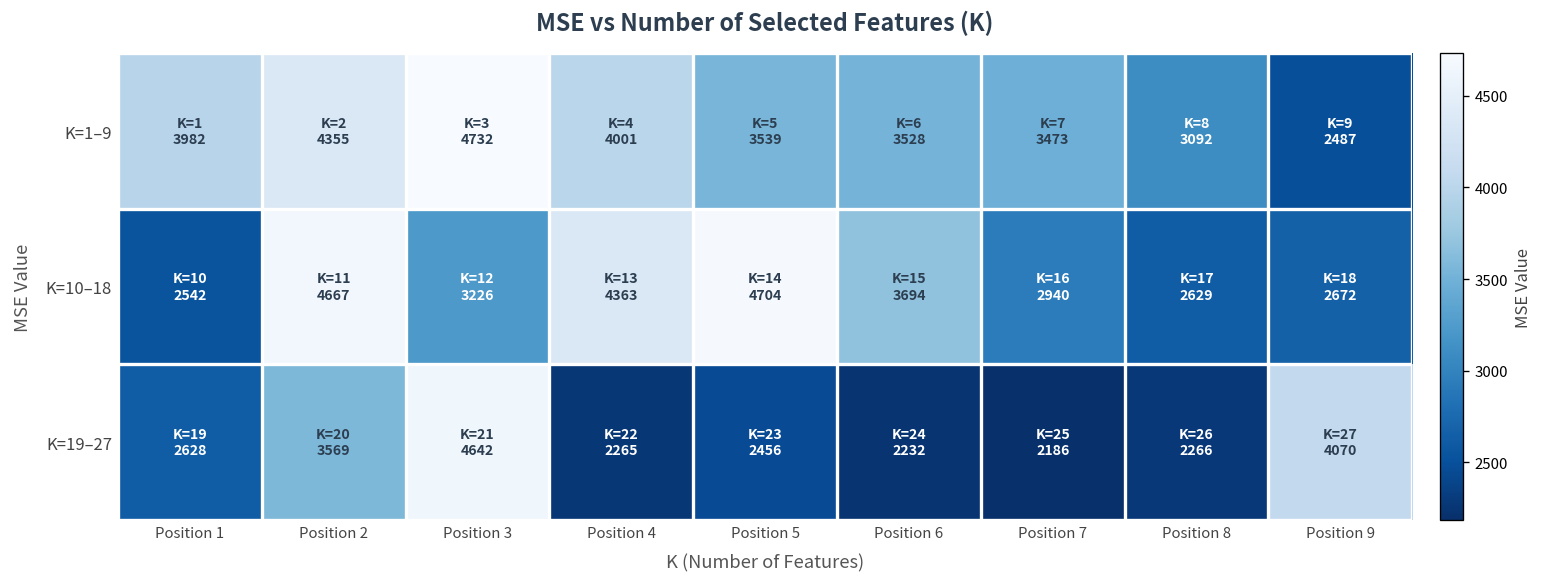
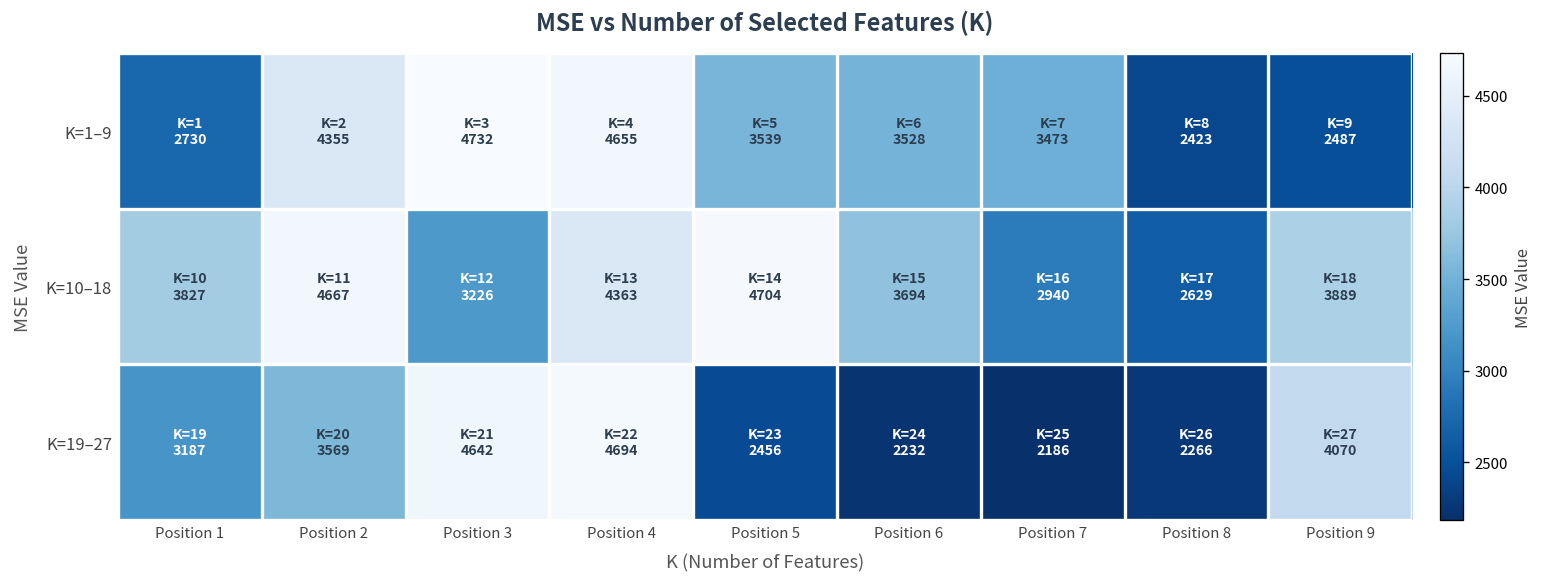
  {
    "K=1–9": {
-     "Position 1": 3982,
-     "Position 4": 4001,
-     "Position 8": 3092
+     "Position 1": 2730,
+     "Position 4": 4655,
+     "Position 8": 2423
    },
    "K=10–18": {
-     "Position 1": 2542,
-     "Position 9": 2672
+     "Position 1": 3827,
+     "Position 9": 3889
    },
    "K=19–27": {
-     "Position 1": 2628,
-     "Position 4": 2265
+     "Position 1": 3187,
+     "Position 4": 4694
    }
  }
